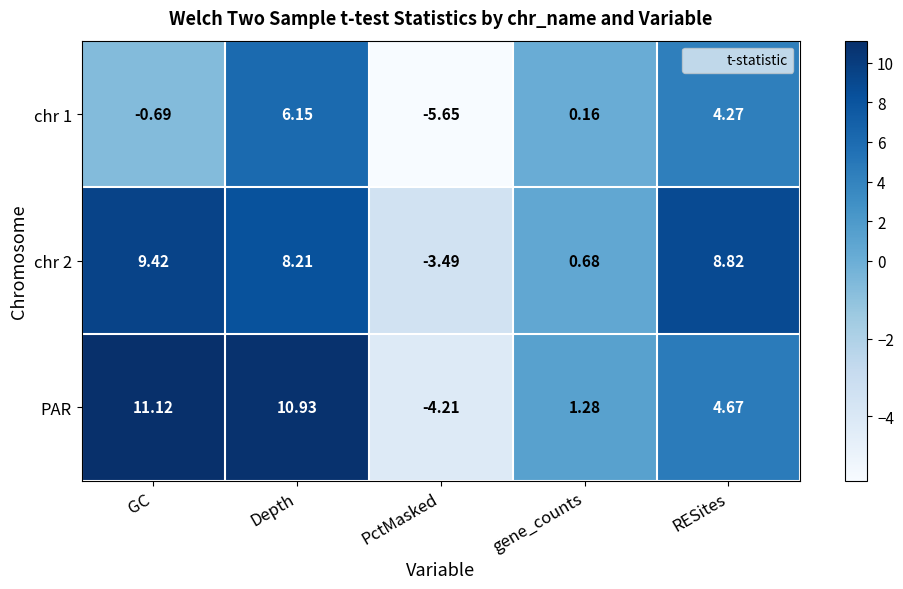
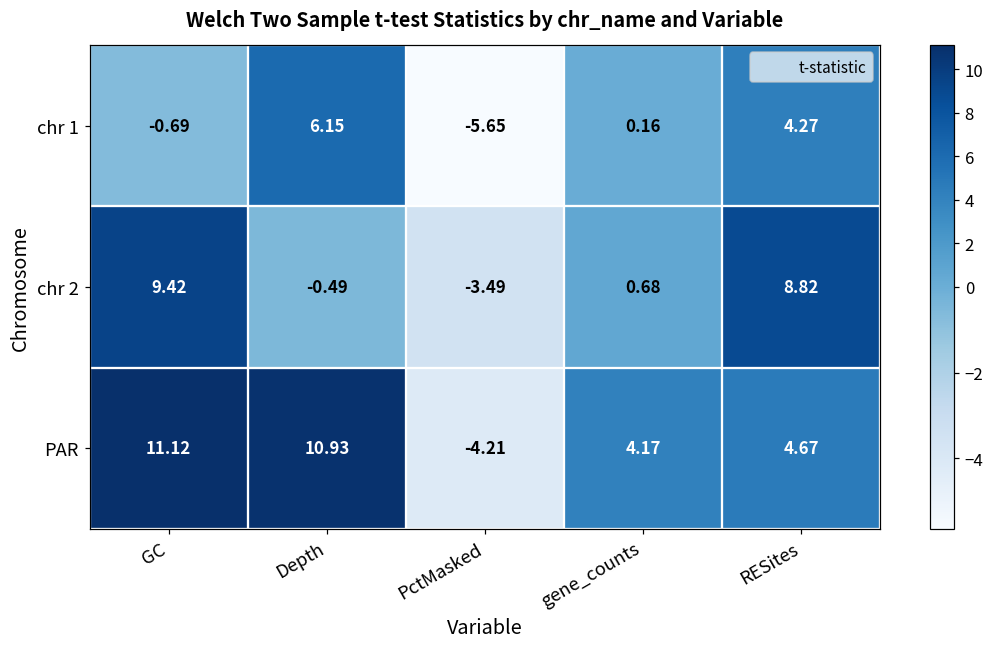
  {
    "chr 1": {
      "GC": -0.69,
      "Depth": 6.15,
      "PctMasked": -5.65,
      "gene_counts": 0.16,
      "RESites": 4.27
    },
    "chr 2": {
      "GC": 9.42,
-     "Depth": 8.21,
+     "Depth": -0.49,
      "PctMasked": -3.49,
      "gene_counts": 0.68,
      "RESites": 8.82
    },
    "PAR": {
      "GC": 11.12,
      "Depth": 10.93,
      "PctMasked": -4.21,
-     "gene_counts": 1.28,
+     "gene_counts": 4.17,
      "RESites": 4.67
    }
  }
